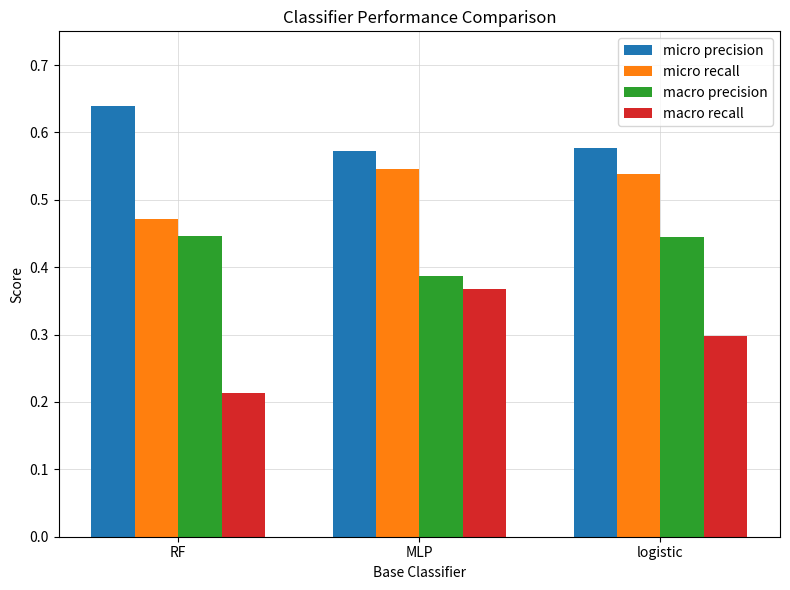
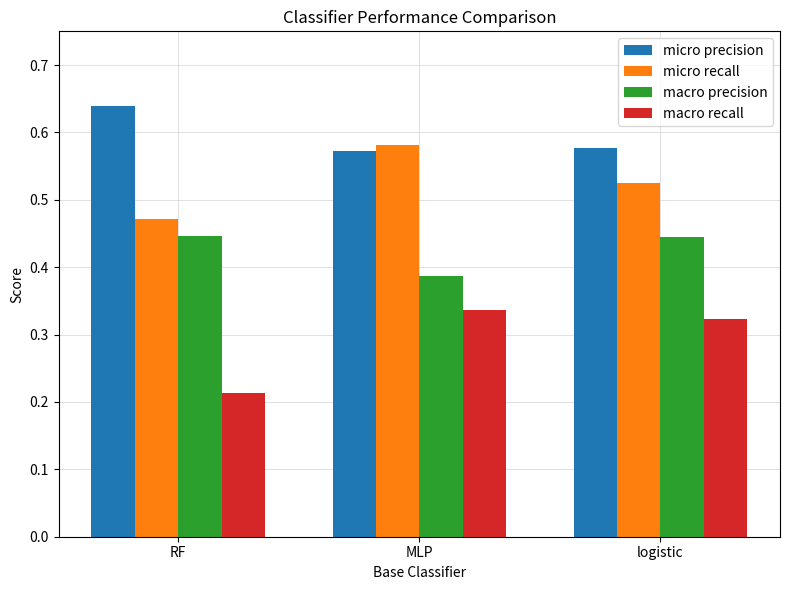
  {
    "micro precision": {
      "RF": 0.64,
      "MLP": 0.57,
      "logistic": 0.58
    },
    "micro recall": {
      "RF": 0.47,
-     "MLP": 0.55,
-     "logistic": 0.54
+     "MLP": 0.58,
+     "logistic": 0.52
    },
    "macro precision": {
      "RF": 0.45,
      "MLP": 0.39,
      "logistic": 0.44
    },
    "macro recall": {
      "RF": 0.21,
-     "MLP": 0.37,
-     "logistic": 0.30
+     "MLP": 0.34,
+     "logistic": 0.32
    }
  }
